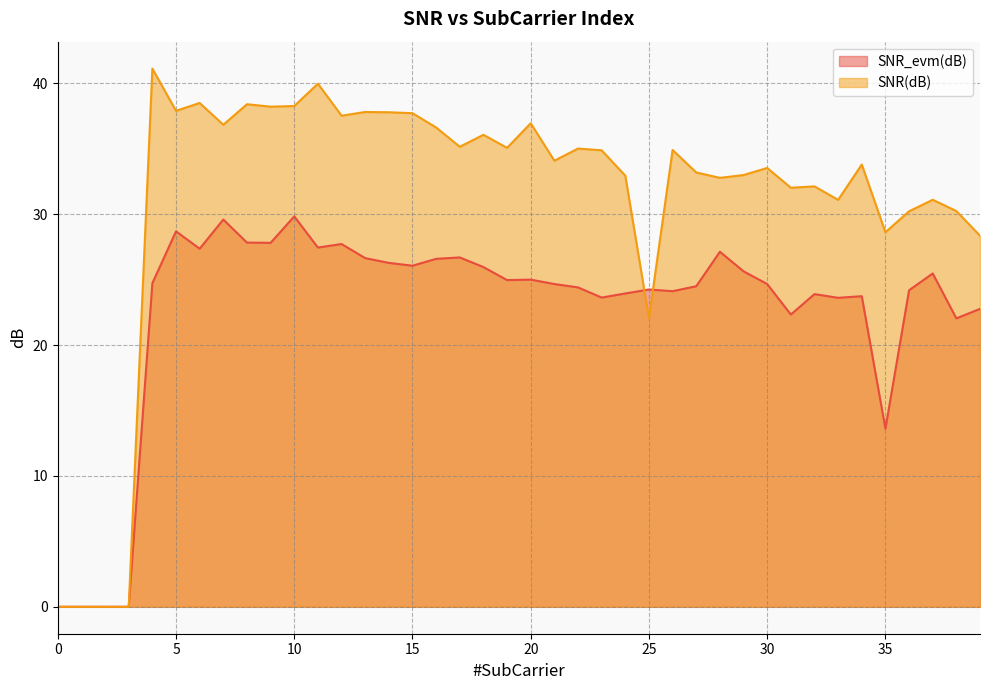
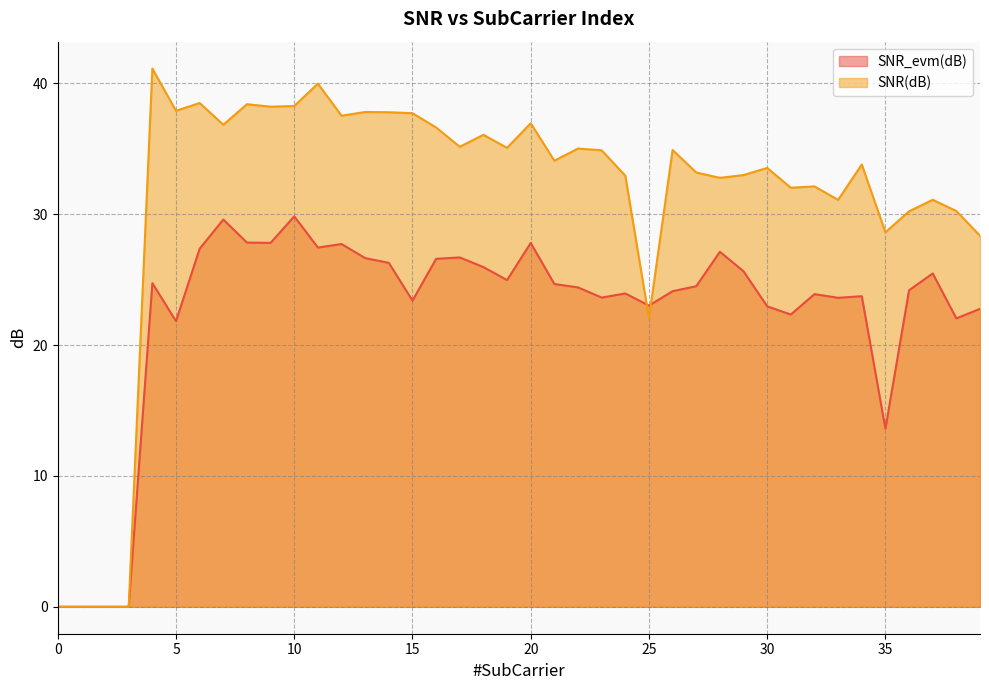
  {
    "SNR_evm(dB)": {
-     "5": 28.7,
+     "5": 21.8,
      "10": 29.8,
-     "15": 26.1,
-     "20": 25.0,
-     "25": 24.2,
-     "30": 24.7,
+     "15": 23.4,
+     "20": 27.8,
+     "25": 23.0,
+     "30": 23.0,
      "35": 13.6
    },
    "SNR(dB)": {
      "5": 37.9,
      "10": 38.3,
      "15": 37.7,
      "20": 36.9,
      "25": 22.1,
      "30": 33.5,
      "35": 28.6
    }
  }
